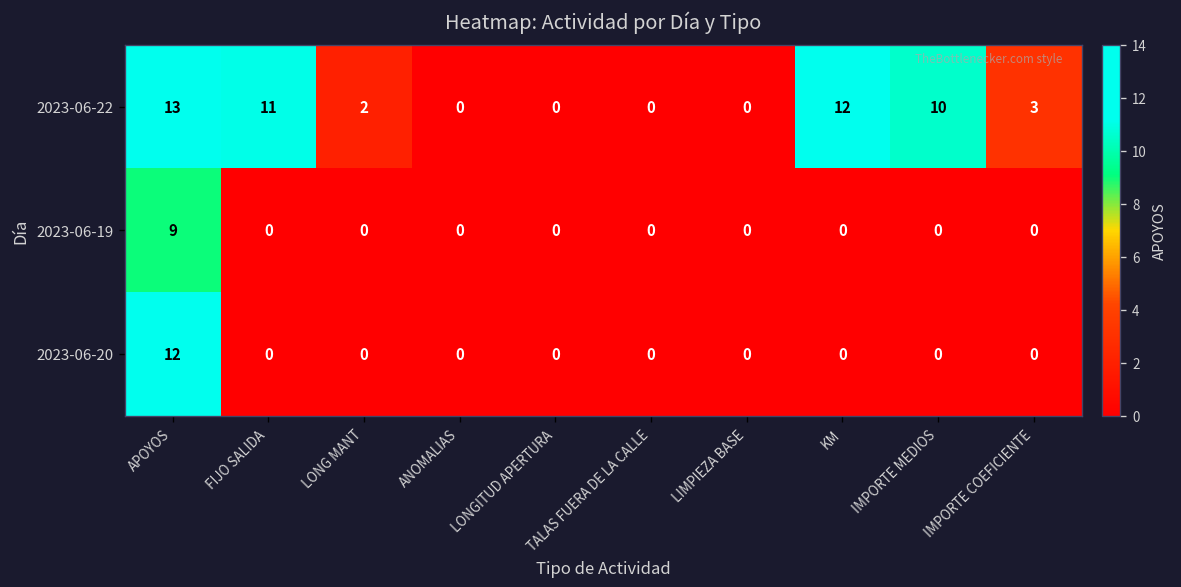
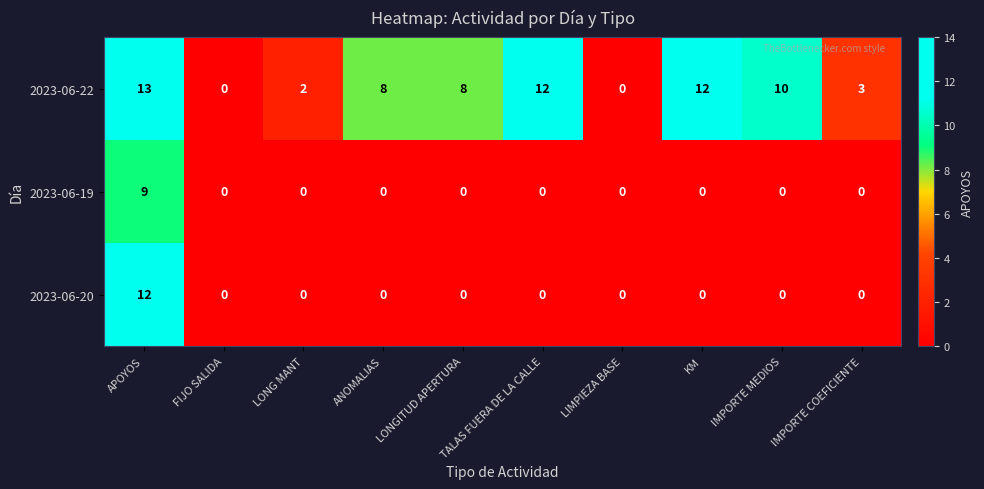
  {
    "2023-06-22": {
      "APOYOS": 13,
-     "FIJO SALIDA": 11,
+     "FIJO SALIDA": 0,
      "LONG MANT": 2,
-     "ANOMALIAS": 0,
-     "LONGITUD APERTURA": 0,
-     "TALAS FUERA DE LA CALLE": 0,
+     "ANOMALIAS": 8,
+     "LONGITUD APERTURA": 8,
+     "TALAS FUERA DE LA CALLE": 12,
      "LIMPIEZA BASE": 0,
      "KM": 12,
      "IMPORTE MEDIOS": 10
    },
    "2023-06-19": {
      "APOYOS": 9,
      "FIJO SALIDA": 0,
      "LONG MANT": 0,
      "ANOMALIAS": 0,
      "LONGITUD APERTURA": 0,
      "TALAS FUERA DE LA CALLE": 0,
      "LIMPIEZA BASE": 0,
      "KM": 0,
      "IMPORTE MEDIOS": 0,
      "IMPORTE COEFICIENTE": 0
    },
    "2023-06-20": {
      "APOYOS": 12,
      "FIJO SALIDA": 0,
      "LONG MANT": 0,
      "ANOMALIAS": 0,
      "LONGITUD APERTURA": 0,
      "TALAS FUERA DE LA CALLE": 0,
      "LIMPIEZA BASE": 0,
      "KM": 0,
      "IMPORTE MEDIOS": 0,
      "IMPORTE COEFICIENTE": 0
    }
  }
